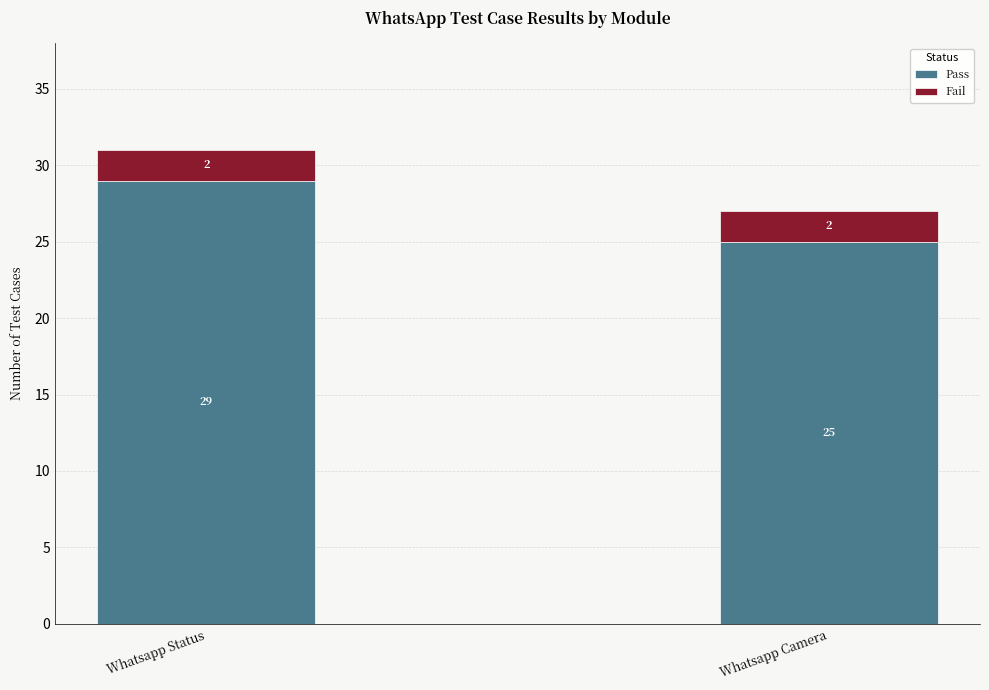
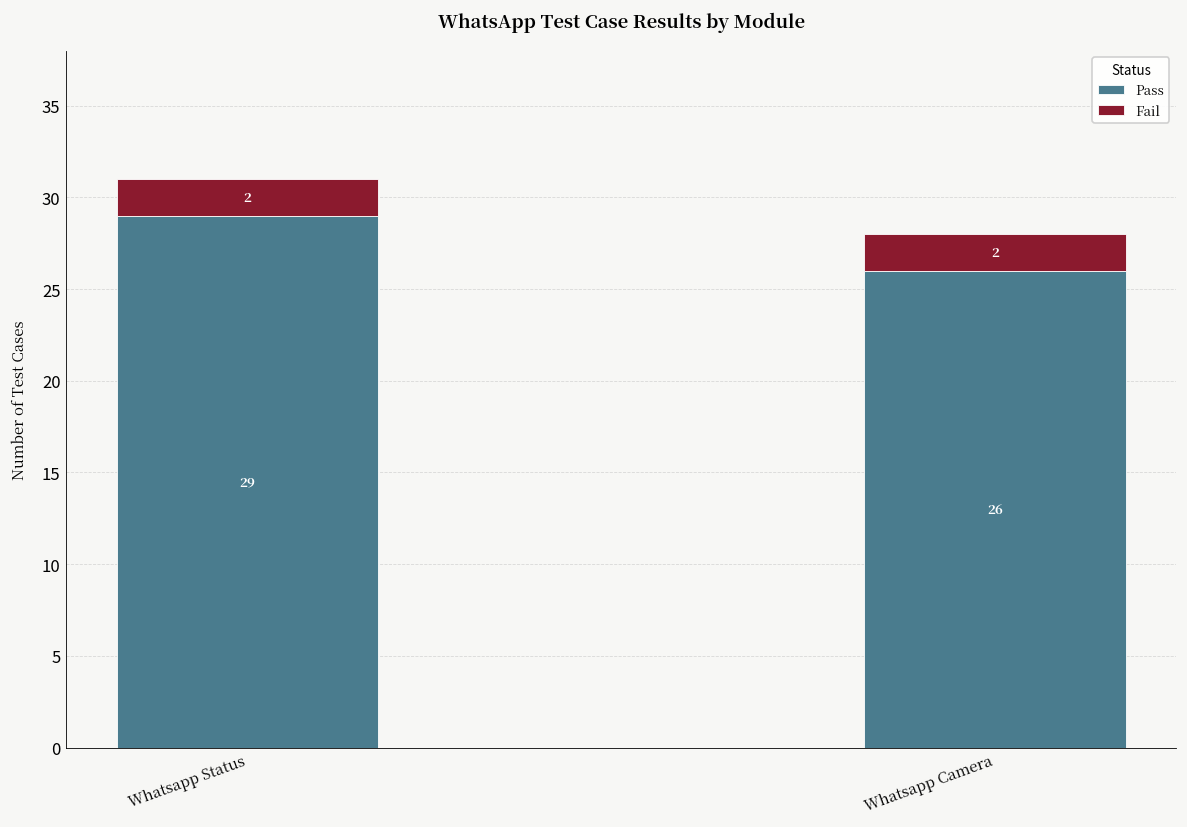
  {
    "Pass": {
      "Whatsapp Status": 29,
-     "Whatsapp Camera": 25
+     "Whatsapp Camera": 26
    },
    "Fail": {
      "Whatsapp Status": 2,
      "Whatsapp Camera": 2
    }
  }
